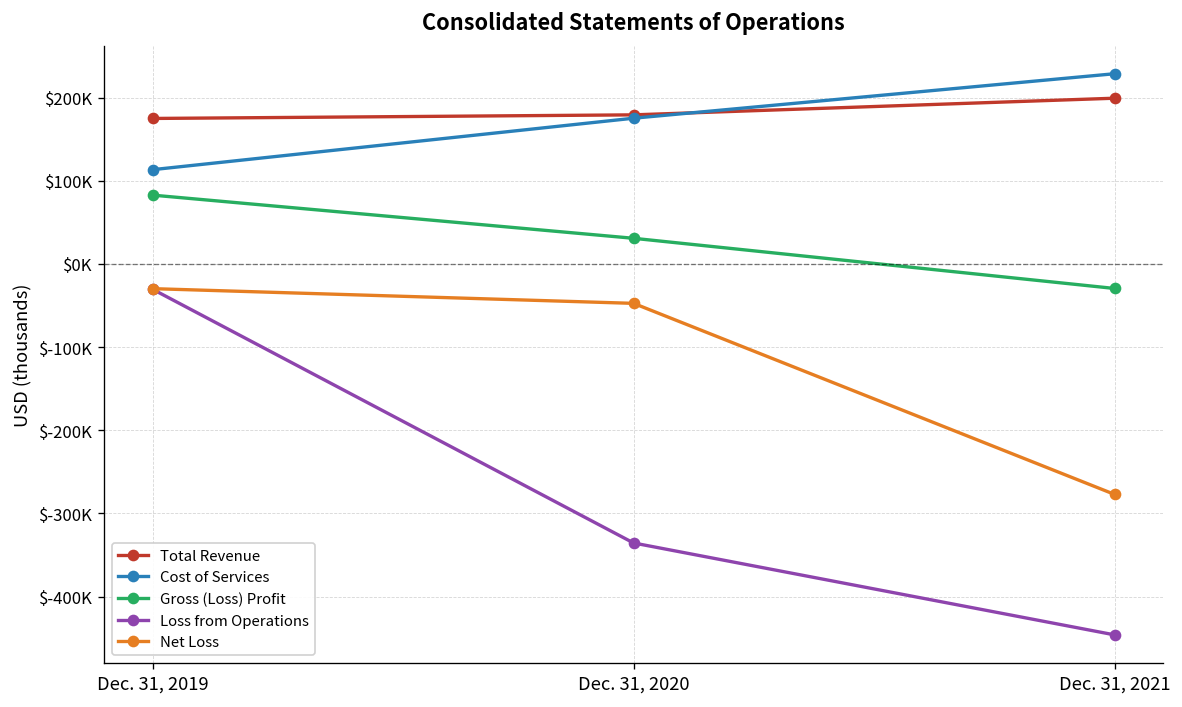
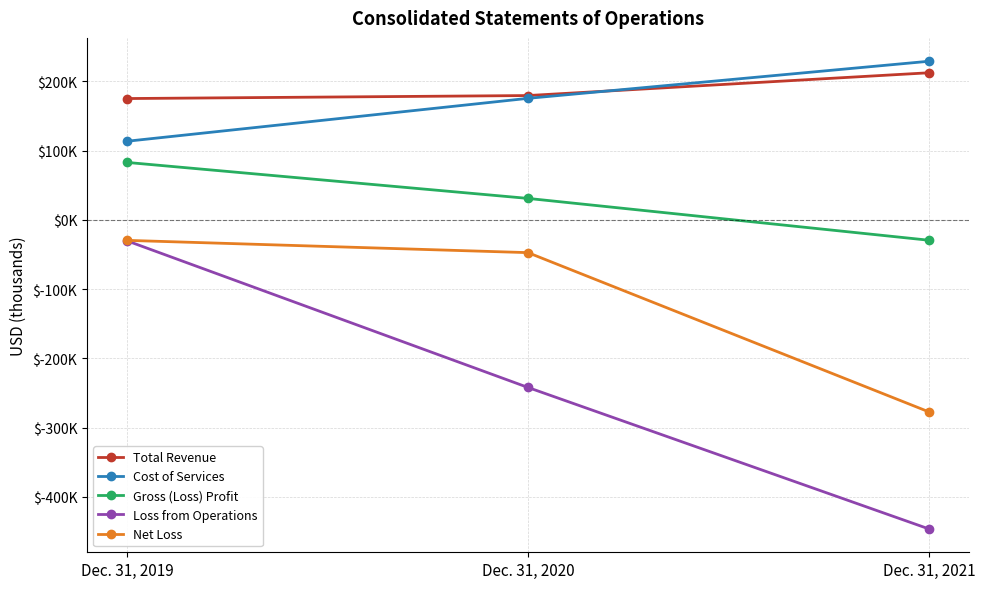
  {
    "Total Revenue": {
      "Dec. 31, 2019": "$170000",
      "Dec. 31, 2020": "$180000",
-     "Dec. 31, 2021": "$200000"
+     "Dec. 31, 2021": "$210000"
    },
    "Cost of Services": {
      "Dec. 31, 2019": "$110000",
      "Dec. 31, 2020": "$180000",
      "Dec. 31, 2021": "$230000"
    },
    "Gross (Loss) Profit": {
      "Dec. 31, 2019": "$80000",
      "Dec. 31, 2020": "$30000",
      "Dec. 31, 2021": "$-30000"
    },
    "Loss from Operations": {
-     "Dec. 31, 2020": "$-340000",
+     "Dec. 31, 2020": "$-240000",
      "Dec. 31, 2021": "$-450000"
    },
    "Net Loss": {
      "Dec. 31, 2020": "$-50000",
      "Dec. 31, 2021": "$-280000"
    }
  }
